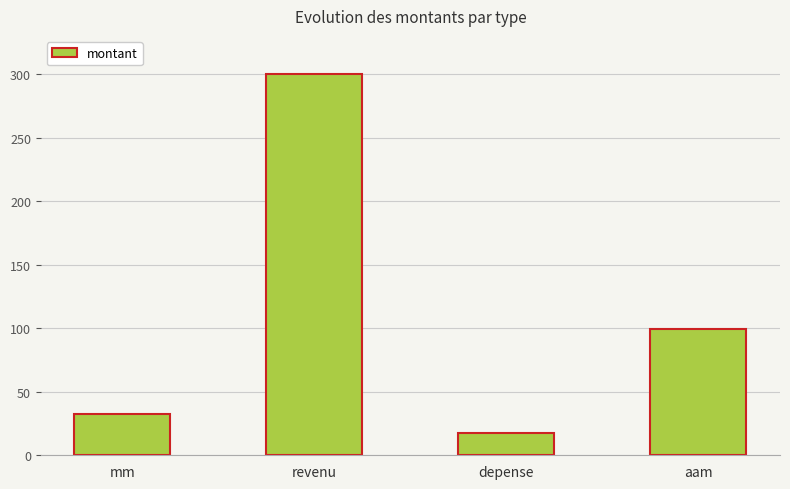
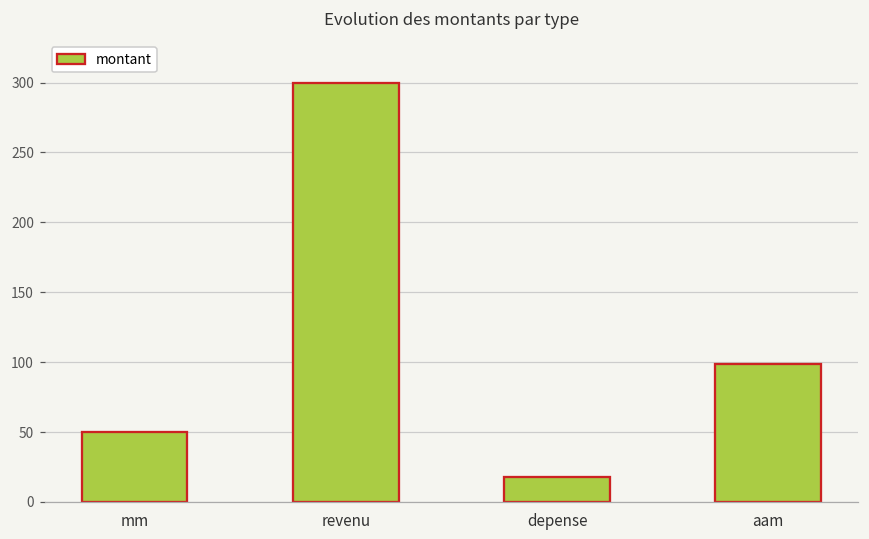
  {
-   "mm": 33,
+   "mm": 50,
    "revenu": 300,
    "depense": 18,
    "aam": 99
  }
